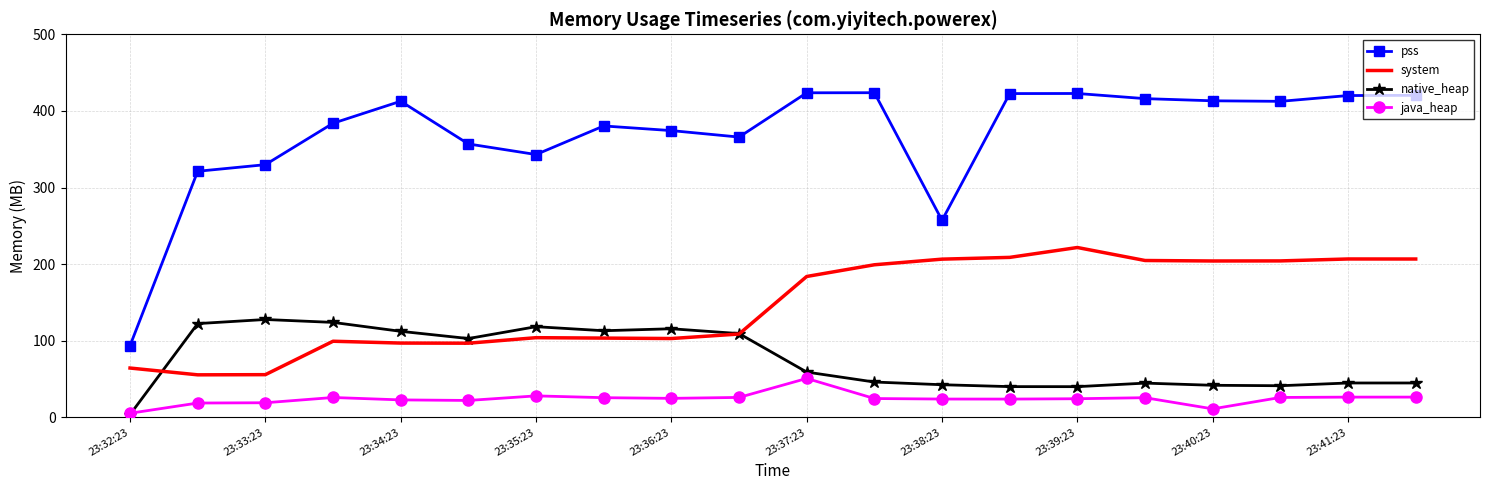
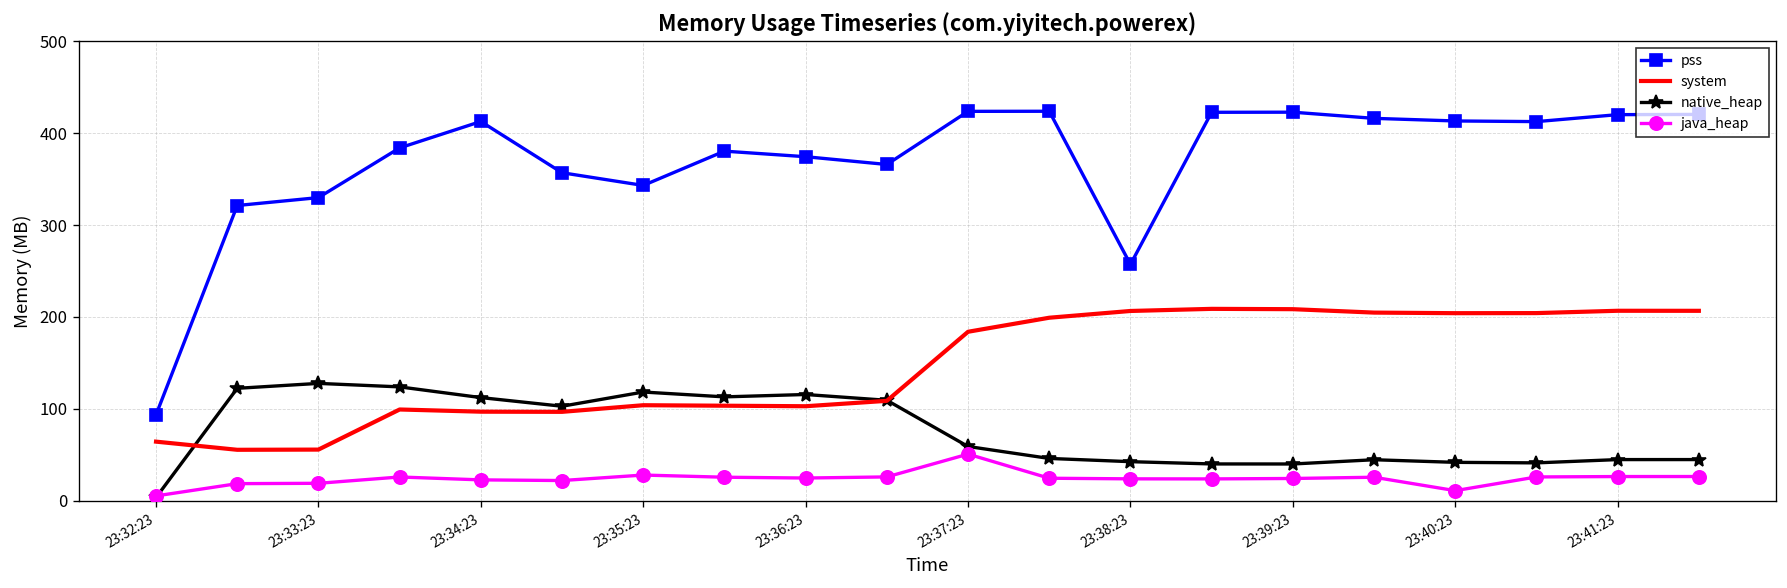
  {
    "pss": {
      "23:32:23": 90,
      "23:33:23": 330,
      "23:34:23": 410,
      "23:35:23": 340,
      "23:36:23": 370,
      "23:37:23": 420,
      "23:38:23": 260,
      "23:39:23": 420,
      "23:40:23": 410,
      "23:41:23": 420
    },
    "system": {
      "23:32:23": 60,
      "23:33:23": 60,
      "23:34:23": 100,
      "23:35:23": 100,
      "23:36:23": 100,
      "23:37:23": 180,
      "23:38:23": 210,
-     "23:39:23": 220,
+     "23:39:23": 210,
      "23:40:23": 200,
      "23:41:23": 210
    },
    "native_heap": {
      "23:33:23": 130,
      "23:34:23": 110,
      "23:35:23": 120,
      "23:36:23": 120,
      "23:37:23": 60,
      "23:38:23": 40,
      "23:39:23": 40,
      "23:40:23": 40,
      "23:41:23": 40
    },
    "java_heap": {
      "23:33:23": 20,
      "23:34:23": 20,
      "23:35:23": 30,
      "23:36:23": 20,
      "23:37:23": 50,
      "23:38:23": 20,
      "23:39:23": 20,
      "23:40:23": 10,
      "23:41:23": 30
    }
  }
